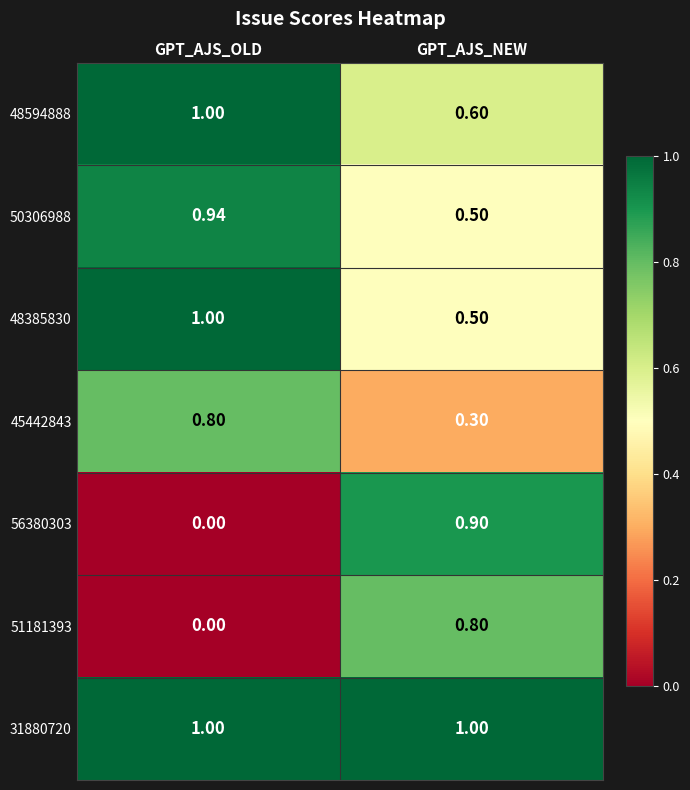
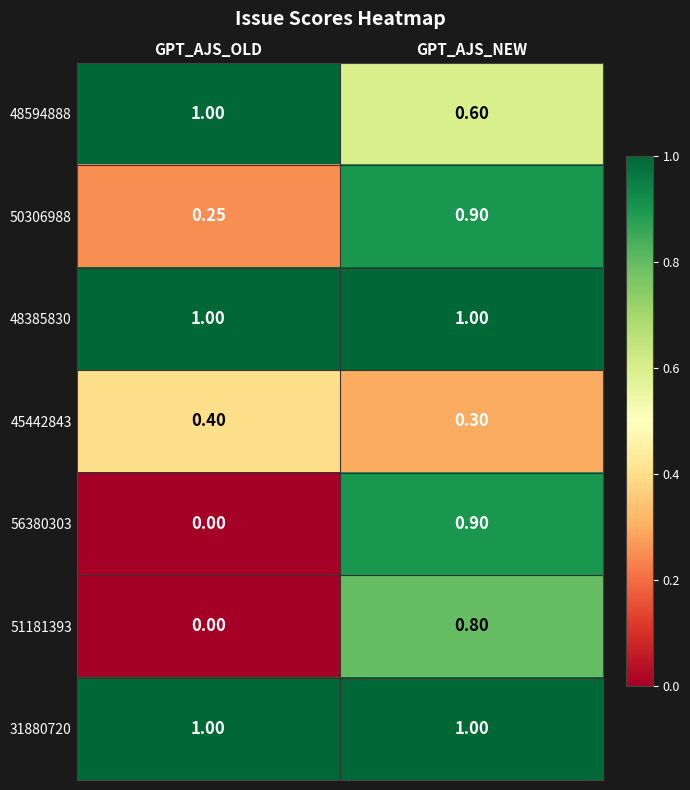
  {
    "48594888": {
      "GPT_AJS_OLD": 1.00,
      "GPT_AJS_NEW": 0.60
    },
    "50306988": {
-     "GPT_AJS_OLD": 0.94,
-     "GPT_AJS_NEW": 0.50
+     "GPT_AJS_OLD": 0.25,
+     "GPT_AJS_NEW": 0.90
    },
    "48385830": {
      "GPT_AJS_OLD": 1.00,
-     "GPT_AJS_NEW": 0.50
+     "GPT_AJS_NEW": 1.00
    },
    "45442843": {
-     "GPT_AJS_OLD": 0.80,
+     "GPT_AJS_OLD": 0.40,
      "GPT_AJS_NEW": 0.30
    },
    "56380303": {
      "GPT_AJS_OLD": 0.00,
      "GPT_AJS_NEW": 0.90
    },
    "51181393": {
      "GPT_AJS_OLD": 0.00,
      "GPT_AJS_NEW": 0.80
    },
    "31880720": {
      "GPT_AJS_OLD": 1.00,
      "GPT_AJS_NEW": 1.00
    }
  }
